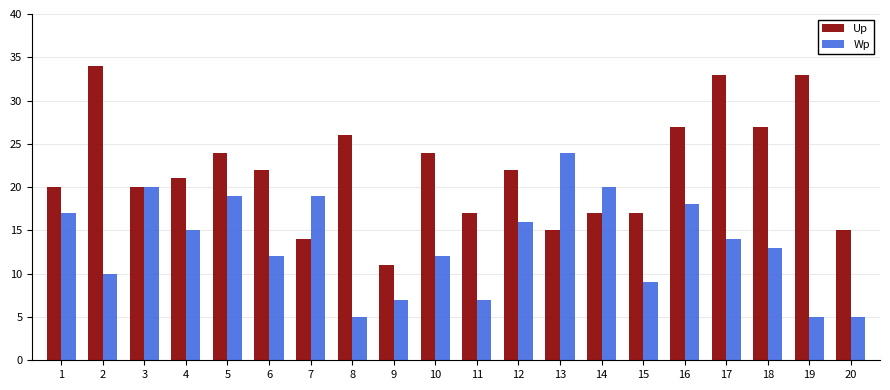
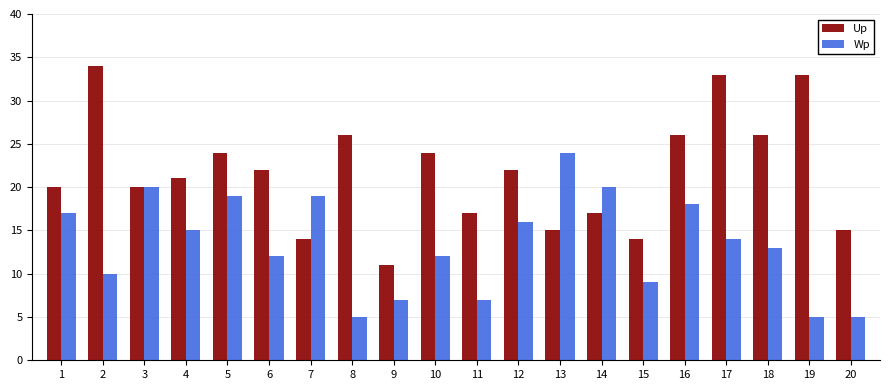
  {
    "Up": {
      "1": 20,
      "2": 34,
      "3": 20,
      "4": 21,
      "5": 24,
      "6": 22,
      "7": 14,
      "8": 26,
      "9": 11,
      "10": 24,
      "11": 17,
      "12": 22,
      "13": 15,
      "14": 17,
-     "15": 17,
-     "16": 27,
+     "15": 14,
+     "16": 26,
      "17": 33,
-     "18": 27,
+     "18": 26,
      "19": 33,
      "20": 15
    },
    "Wp": {
      "1": 17,
      "2": 10,
      "3": 20,
      "4": 15,
      "5": 19,
      "6": 12,
      "7": 19,
      "8": 5,
      "9": 7,
      "10": 12,
      "11": 7,
      "12": 16,
      "13": 24,
      "14": 20,
      "15": 9,
      "16": 18,
      "17": 14,
      "18": 13,
      "19": 5,
      "20": 5
    }
  }
